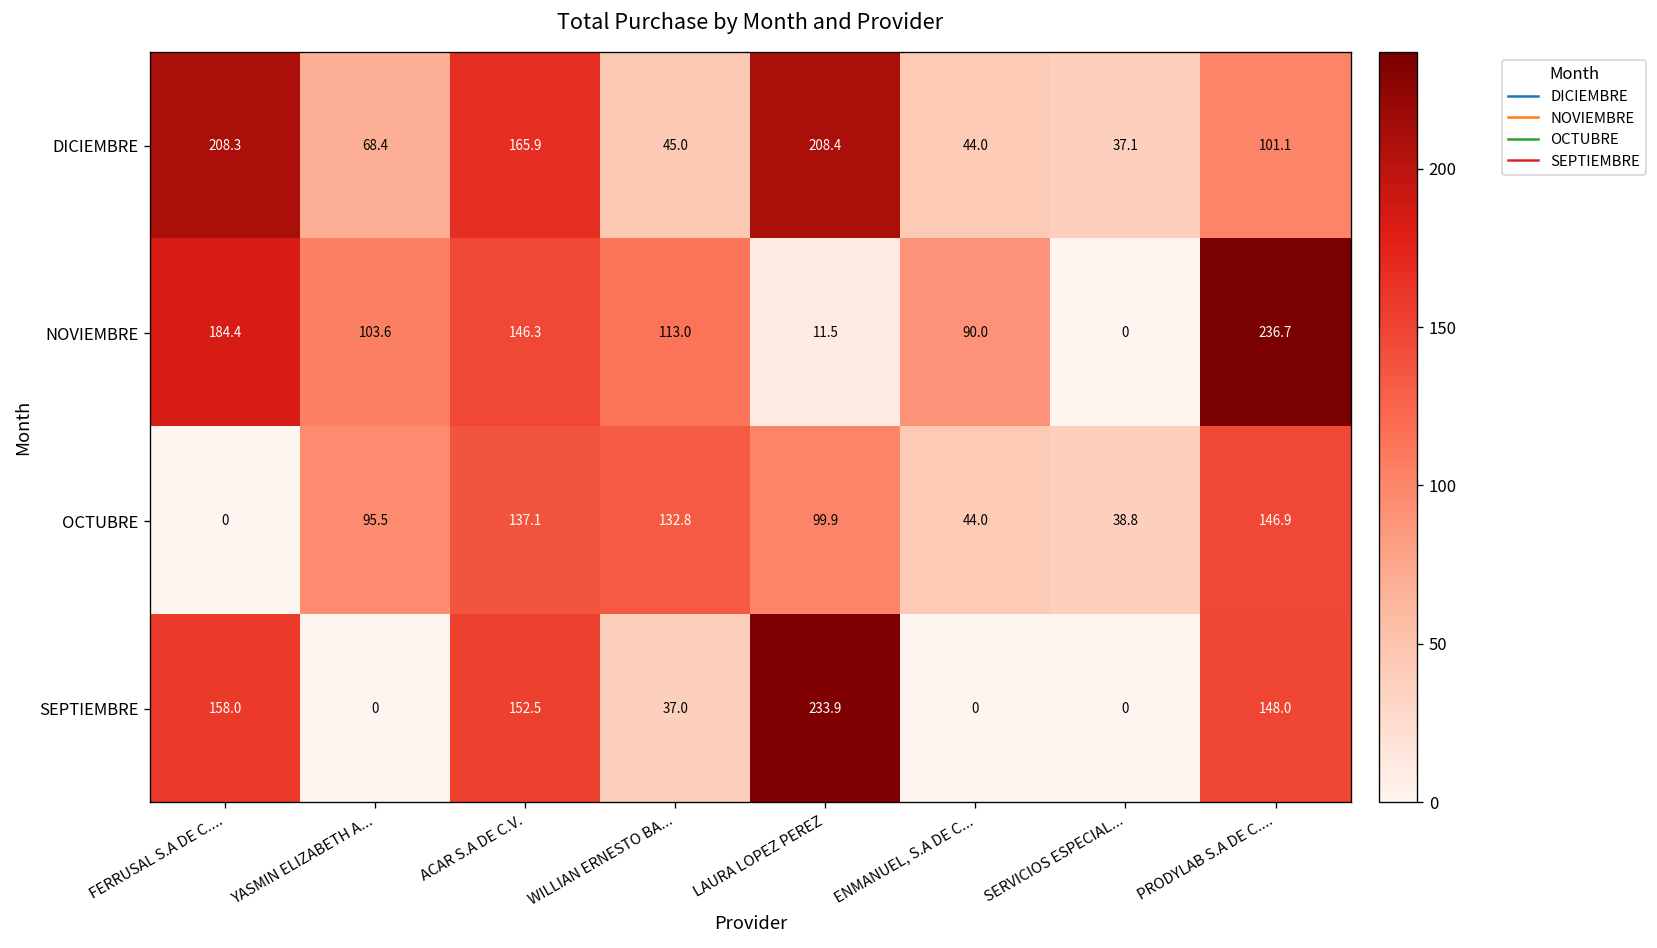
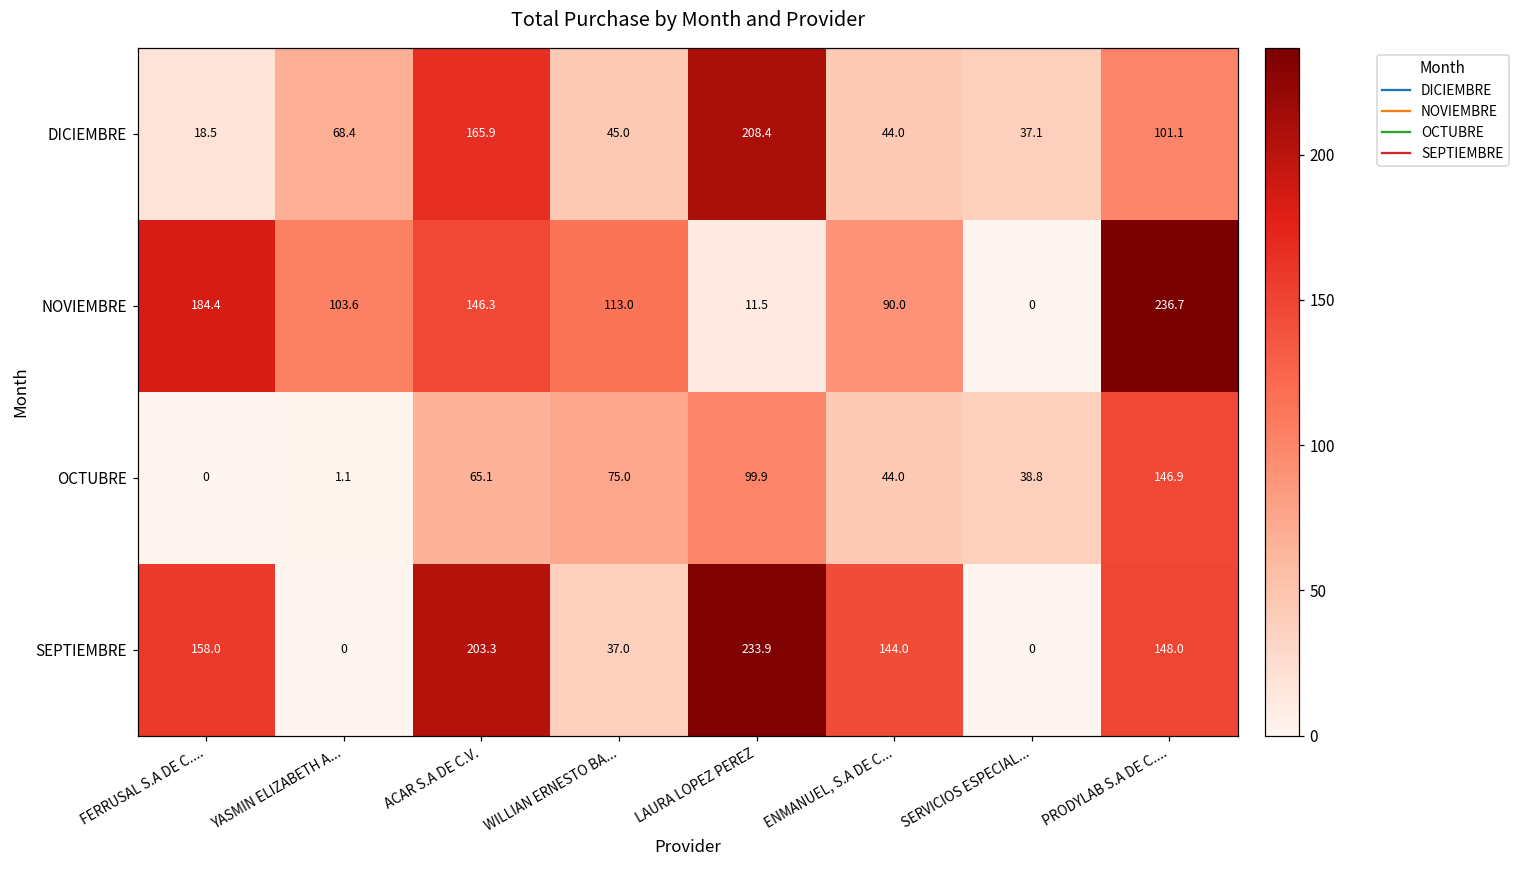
  {
    "DICIEMBRE": {
-     "FERRUSAL S.A DE C....": 208.3,
+     "FERRUSAL S.A DE C....": 18.5,
      "YASMIN ELIZABETH A...": 68.4,
      "ACAR S.A DE C.V.": 165.9,
      "WILLIAN ERNESTO BA...": 45.0,
      "LAURA LOPEZ PEREZ": 208.4,
      "ENMANUEL, S.A DE C...": 44.0,
      "SERVICIOS ESPECIAL...": 37.1,
      "PRODYLAB S.A DE C....": 101.1
    },
    "NOVIEMBRE": {
      "FERRUSAL S.A DE C....": 184.4,
      "YASMIN ELIZABETH A...": 103.6,
      "ACAR S.A DE C.V.": 146.3,
      "WILLIAN ERNESTO BA...": 113.0,
      "LAURA LOPEZ PEREZ": 11.5,
      "ENMANUEL, S.A DE C...": 90.0,
      "SERVICIOS ESPECIAL...": 0,
      "PRODYLAB S.A DE C....": 236.7
    },
    "OCTUBRE": {
      "FERRUSAL S.A DE C....": 0,
-     "YASMIN ELIZABETH A...": 95.5,
-     "ACAR S.A DE C.V.": 137.1,
-     "WILLIAN ERNESTO BA...": 132.8,
+     "YASMIN ELIZABETH A...": 1.1,
+     "ACAR S.A DE C.V.": 65.1,
+     "WILLIAN ERNESTO BA...": 75.0,
      "LAURA LOPEZ PEREZ": 99.9,
      "ENMANUEL, S.A DE C...": 44.0,
      "SERVICIOS ESPECIAL...": 38.8,
      "PRODYLAB S.A DE C....": 146.9
    },
    "SEPTIEMBRE": {
      "FERRUSAL S.A DE C....": 158.0,
      "YASMIN ELIZABETH A...": 0,
-     "ACAR S.A DE C.V.": 152.5,
+     "ACAR S.A DE C.V.": 203.3,
      "WILLIAN ERNESTO BA...": 37.0,
      "LAURA LOPEZ PEREZ": 233.9,
-     "ENMANUEL, S.A DE C...": 0,
+     "ENMANUEL, S.A DE C...": 144.0,
      "SERVICIOS ESPECIAL...": 0,
      "PRODYLAB S.A DE C....": 148.0
    }
  }
